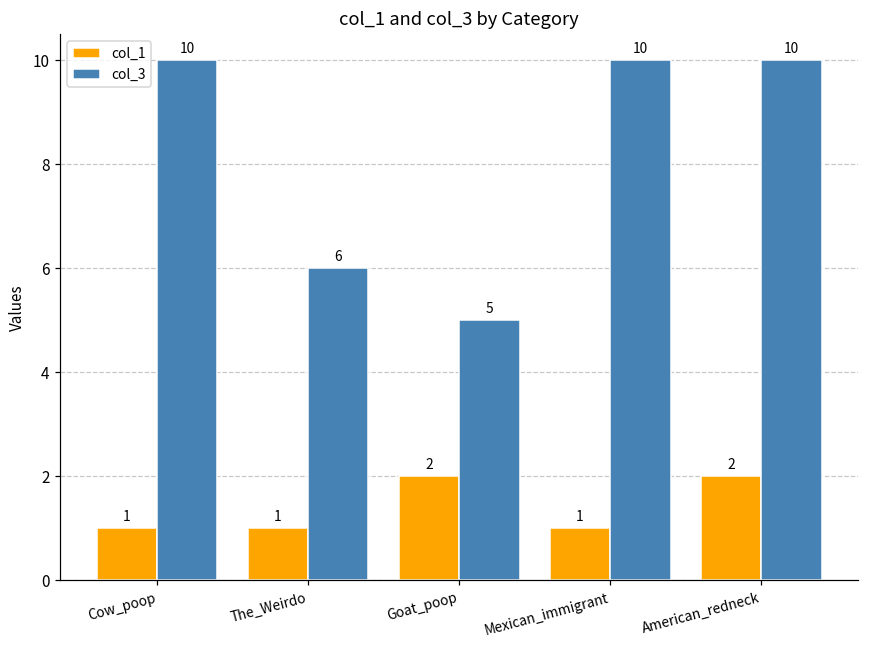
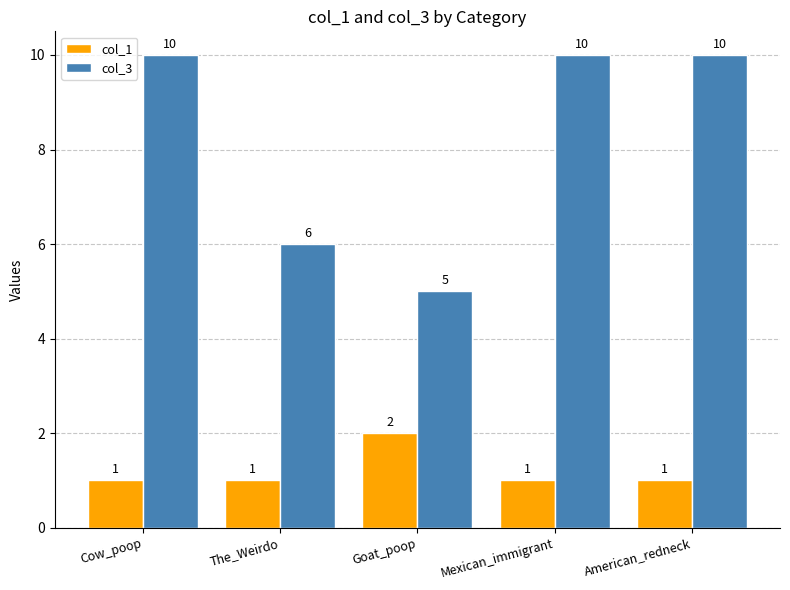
  {
    "col_1": {
      "Cow_poop": 1,
      "The_Weirdo": 1,
      "Goat_poop": 2,
      "Mexican_immigrant": 1,
-     "American_redneck": 2
+     "American_redneck": 1
    },
    "col_3": {
      "Cow_poop": 10,
      "The_Weirdo": 6,
      "Goat_poop": 5,
      "Mexican_immigrant": 10,
      "American_redneck": 10
    }
  }
